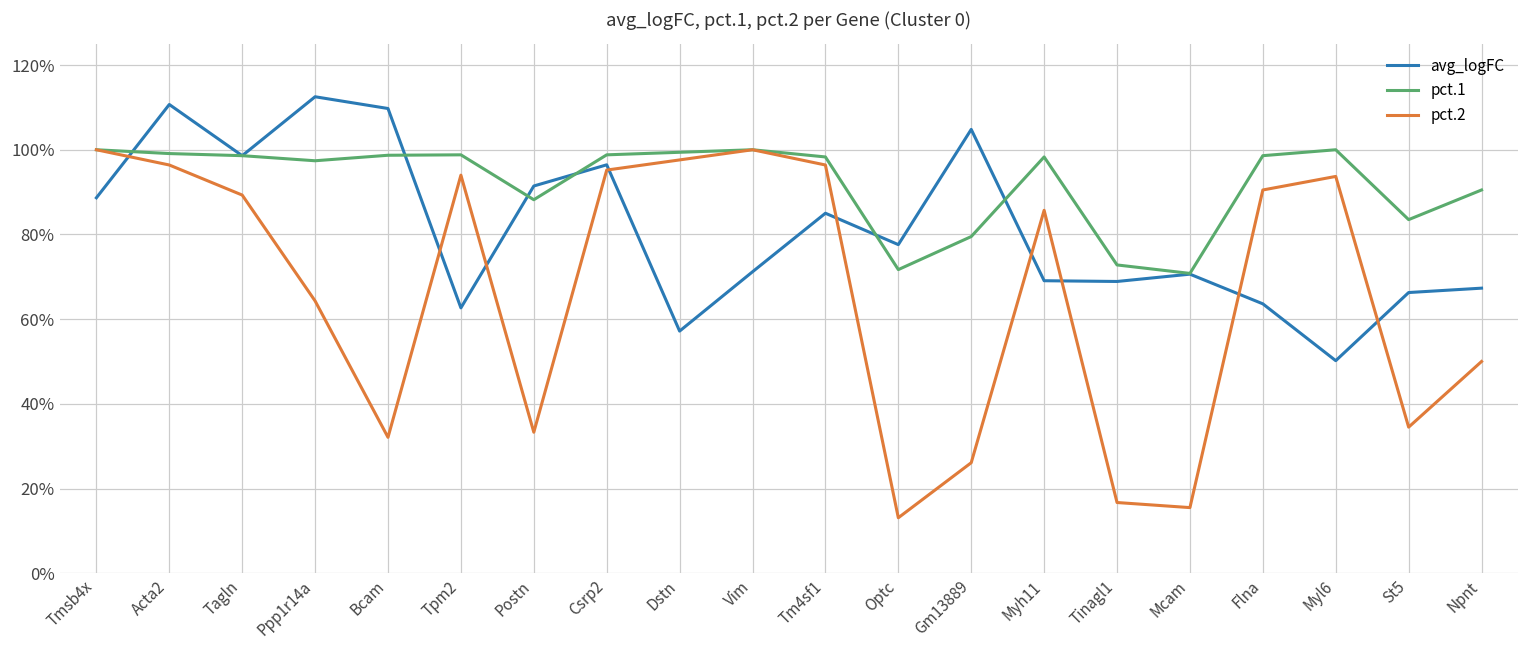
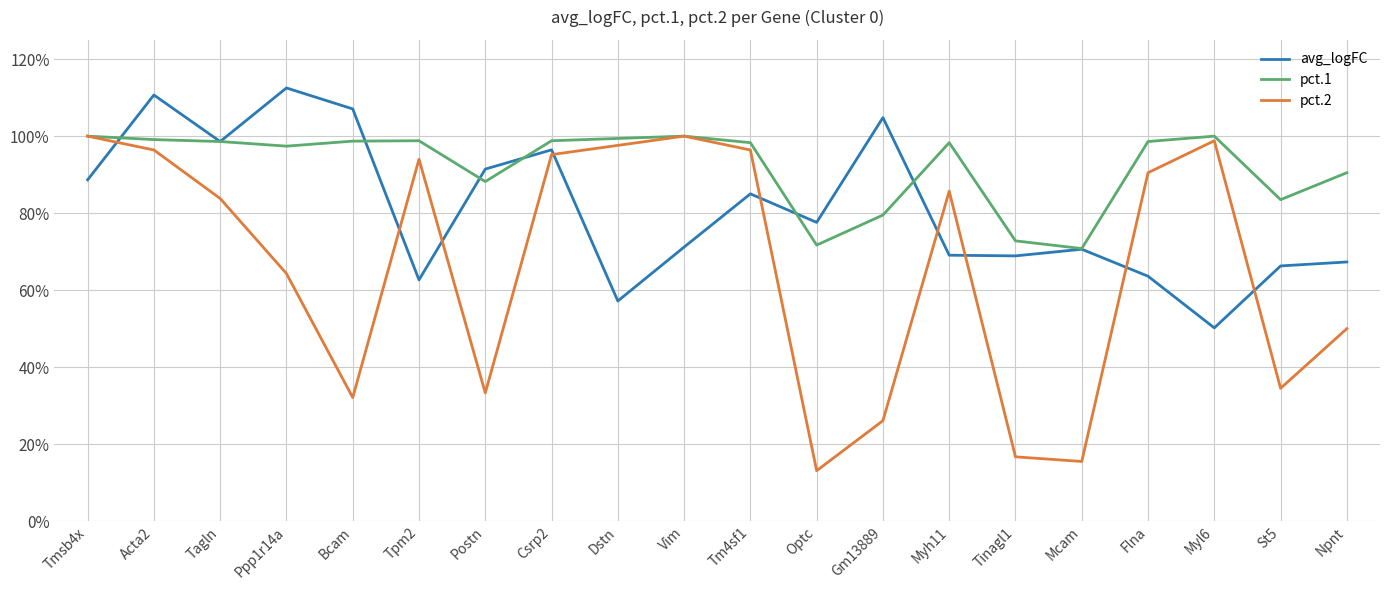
  {
    "avg_logFC": {
      "Tmsb4x": "89%",
      "Acta2": "111%",
      "Ppp1r14a": "113%",
-     "Bcam": "110%",
+     "Bcam": "107%",
      "Tpm2": "63%",
      "Postn": "91%",
      "Csrp2": "96%",
      "Dstn": "57%",
      "Vim": "71%",
      "Tm4sf1": "85%",
      "Optc": "78%",
      "Gm13889": "105%",
      "Myh11": "69%",
      "Tinagl1": "69%",
      "Flna": "64%",
      "Myl6": "50%",
      "St5": "66%",
      "Npnt": "67%"
    },
    "pct.1": {
      "Acta2": "99%",
      "Ppp1r14a": "97%",
      "Bcam": "99%",
      "Tpm2": "99%",
      "Postn": "88%",
      "Csrp2": "99%",
      "Dstn": "99%",
      "Tm4sf1": "98%",
      "Optc": "72%",
      "Gm13889": "80%",
      "Myh11": "98%",
      "Tinagl1": "73%",
      "Flna": "99%",
      "Myl6": "100%",
      "St5": "84%",
      "Npnt": "91%"
    },
    "pct.2": {
      "Acta2": "96%",
-     "Tagln": "89%",
+     "Tagln": "84%",
      "Ppp1r14a": "64%",
      "Bcam": "32%",
      "Tpm2": "94%",
      "Postn": "33%",
      "Csrp2": "95%",
      "Dstn": "98%",
      "Tm4sf1": "96%",
      "Optc": "13%",
      "Gm13889": "26%",
      "Myh11": "86%",
      "Tinagl1": "17%",
      "Mcam": "16%",
      "Flna": "91%",
-     "Myl6": "94%",
+     "Myl6": "99%",
      "St5": "35%",
      "Npnt": "50%"
    }
  }
